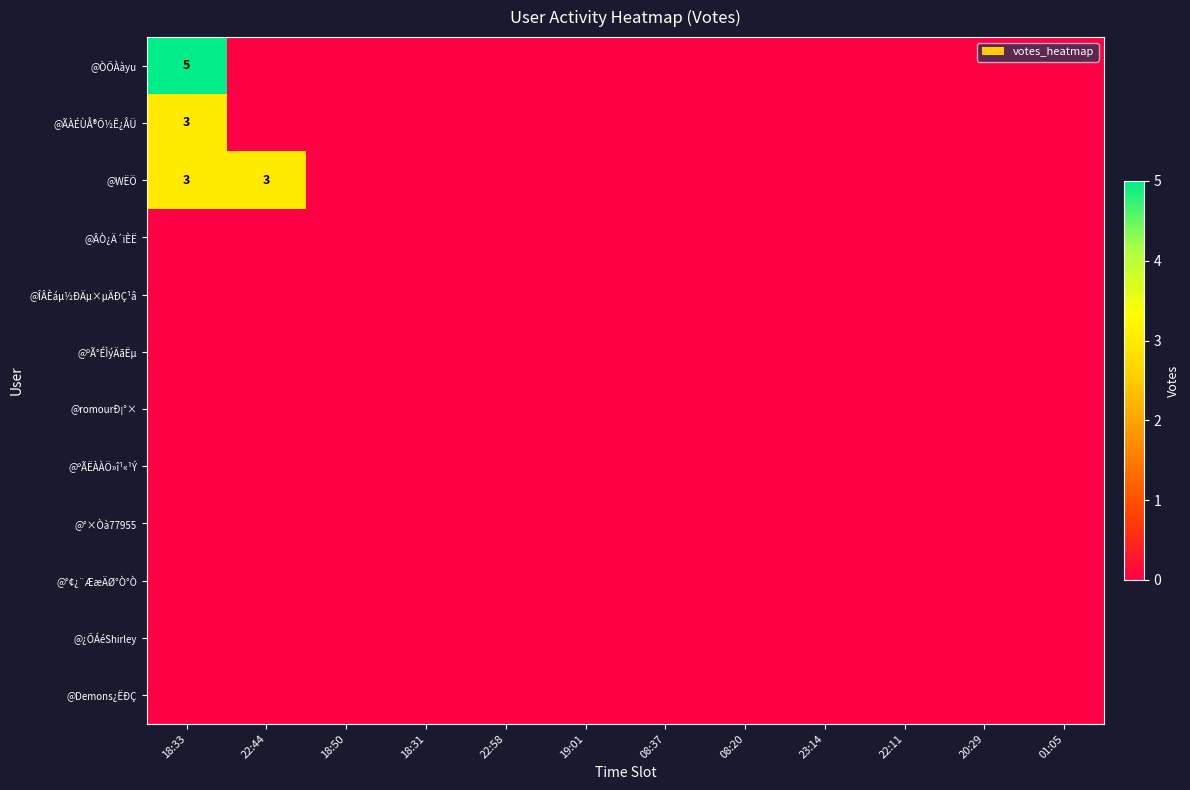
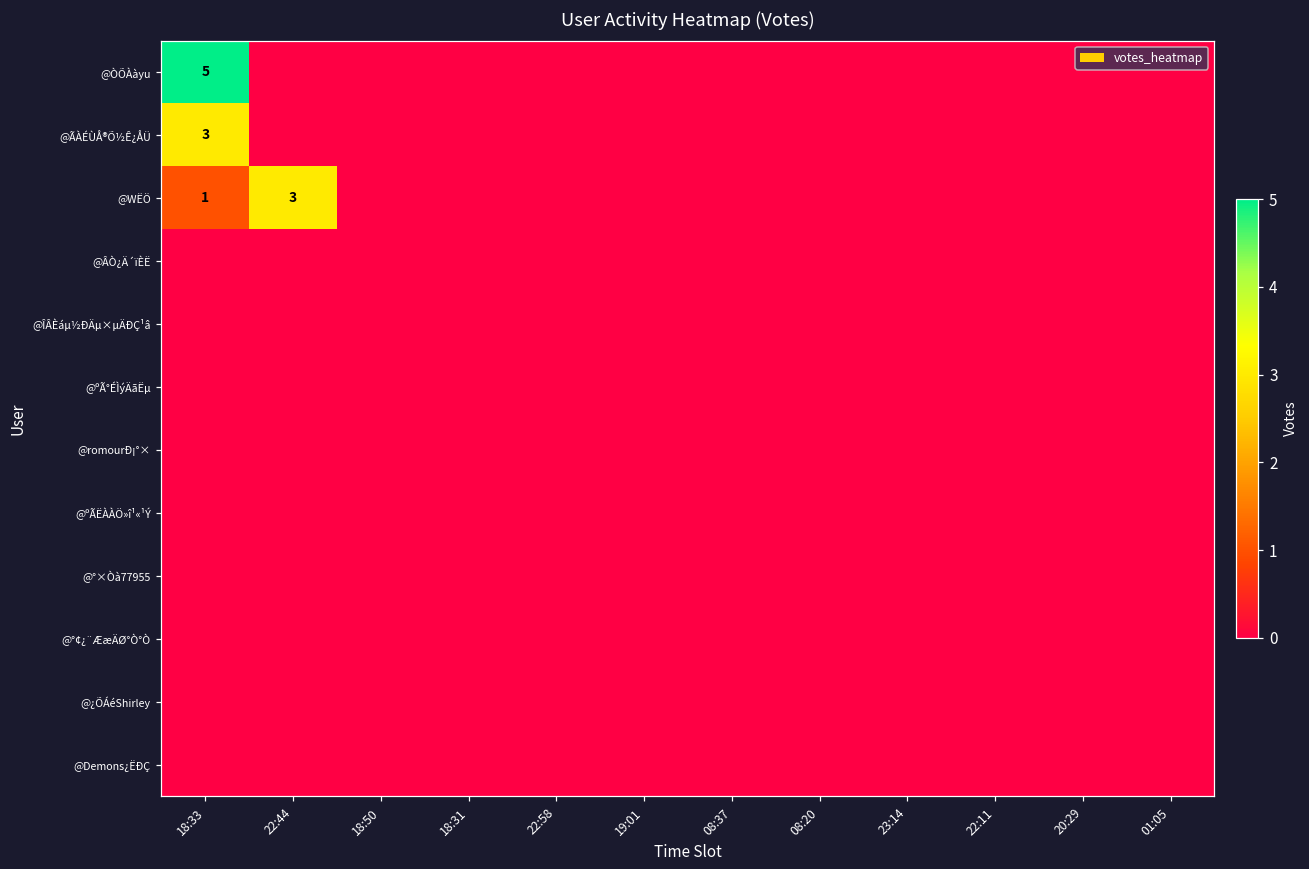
  {
    "@ÒÕÀàyu": {
      "18:33": 5
    },
    "@ÃÀÉÙÅ®Õ½Ê¿ÅÜ": {
      "18:33": 3
    },
    "@WËÖ": {
-     "18:33": 3,
+     "18:33": 1,
      "22:44": 3
    }
  }
